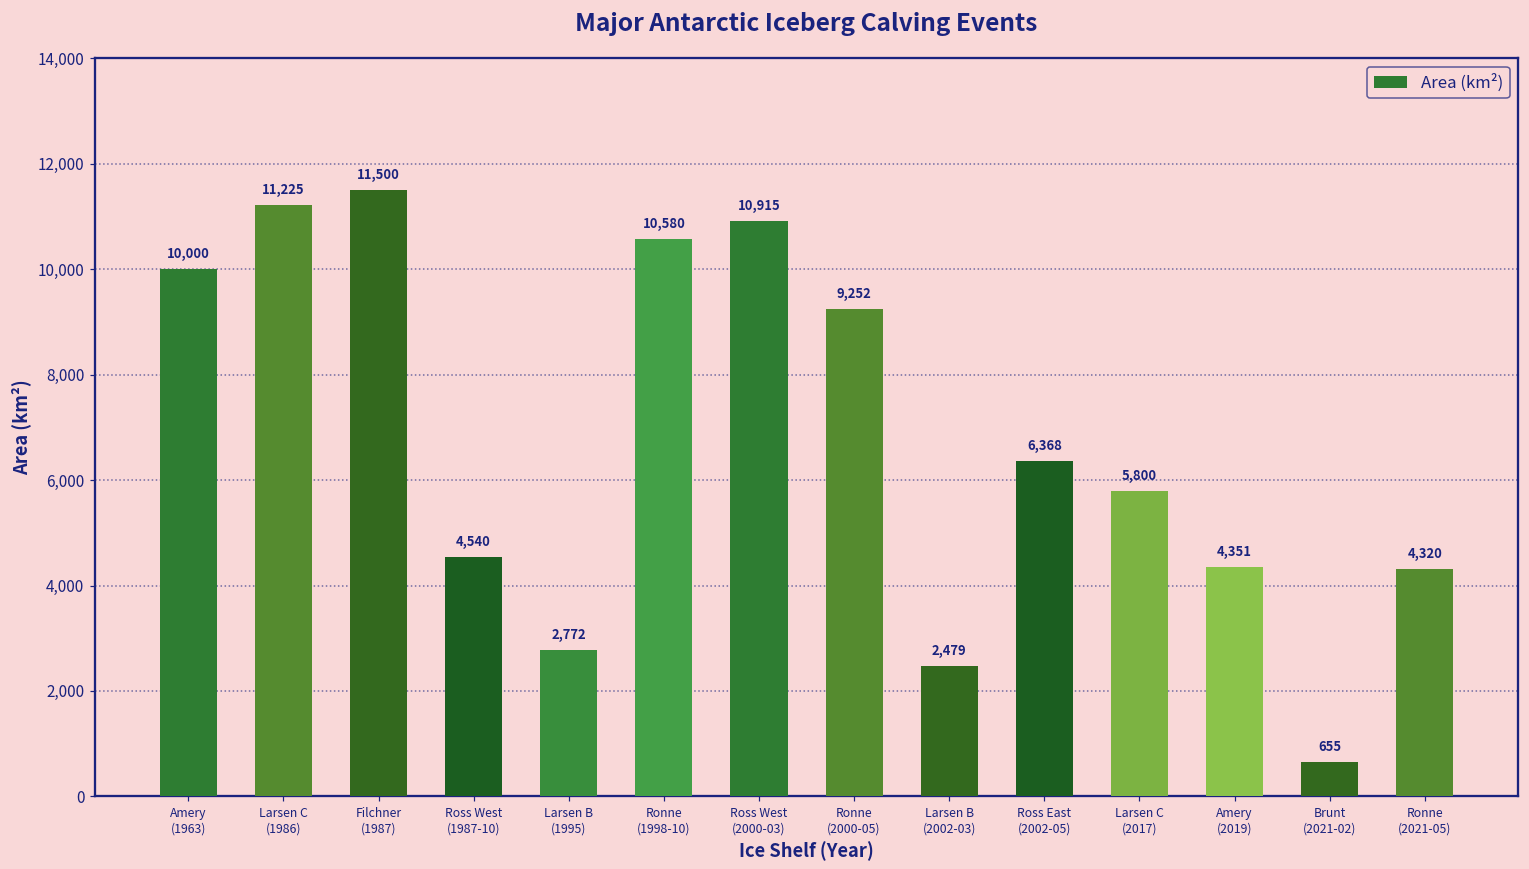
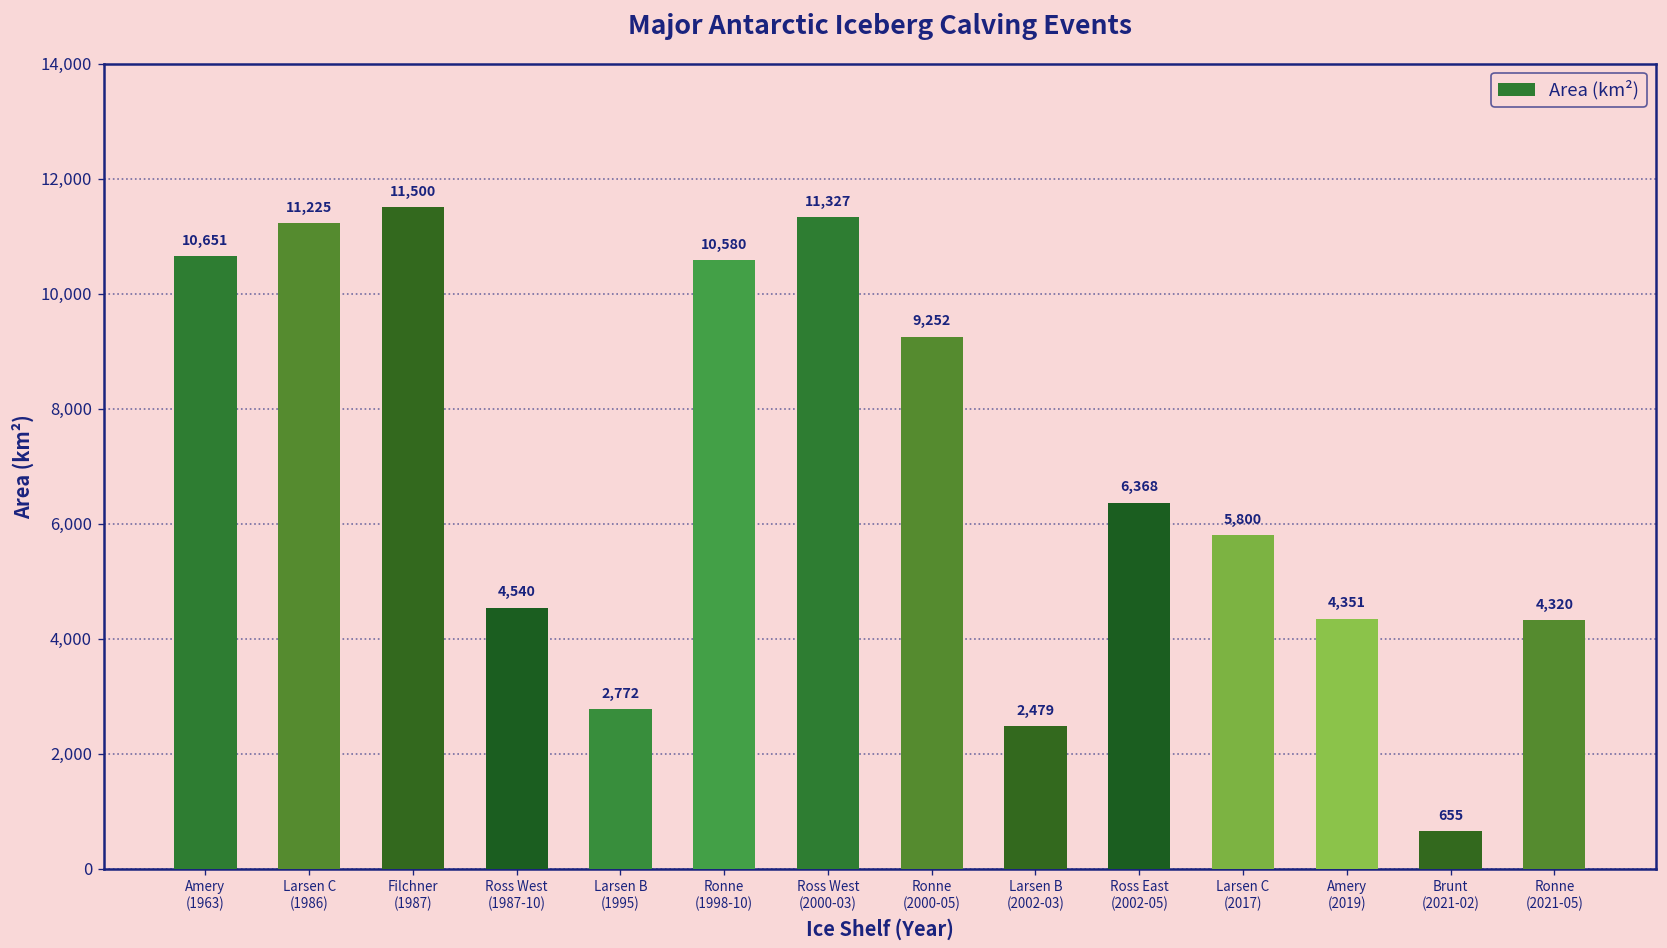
  {
-   "Amery (1963)": "10,000",
+   "Amery (1963)": "10,651",
    "Larsen C (1986)": "11,225",
    "Filchner (1987)": "11,500",
    "Ross West (1987-10)": "4,540",
    "Larsen B (1995)": "2,772",
    "Ronne (1998-10)": "10,580",
-   "Ross West (2000-03)": "10,915",
+   "Ross West (2000-03)": "11,327",
    "Ronne (2000-05)": "9,252",
    "Larsen B (2002-03)": "2,479",
    "Ross East (2002-05)": "6,368",
    "Larsen C (2017)": "5,800",
    "Amery (2019)": "4,351",
    "Brunt (2021-02)": "655",
    "Ronne (2021-05)": "4,320"
  }
